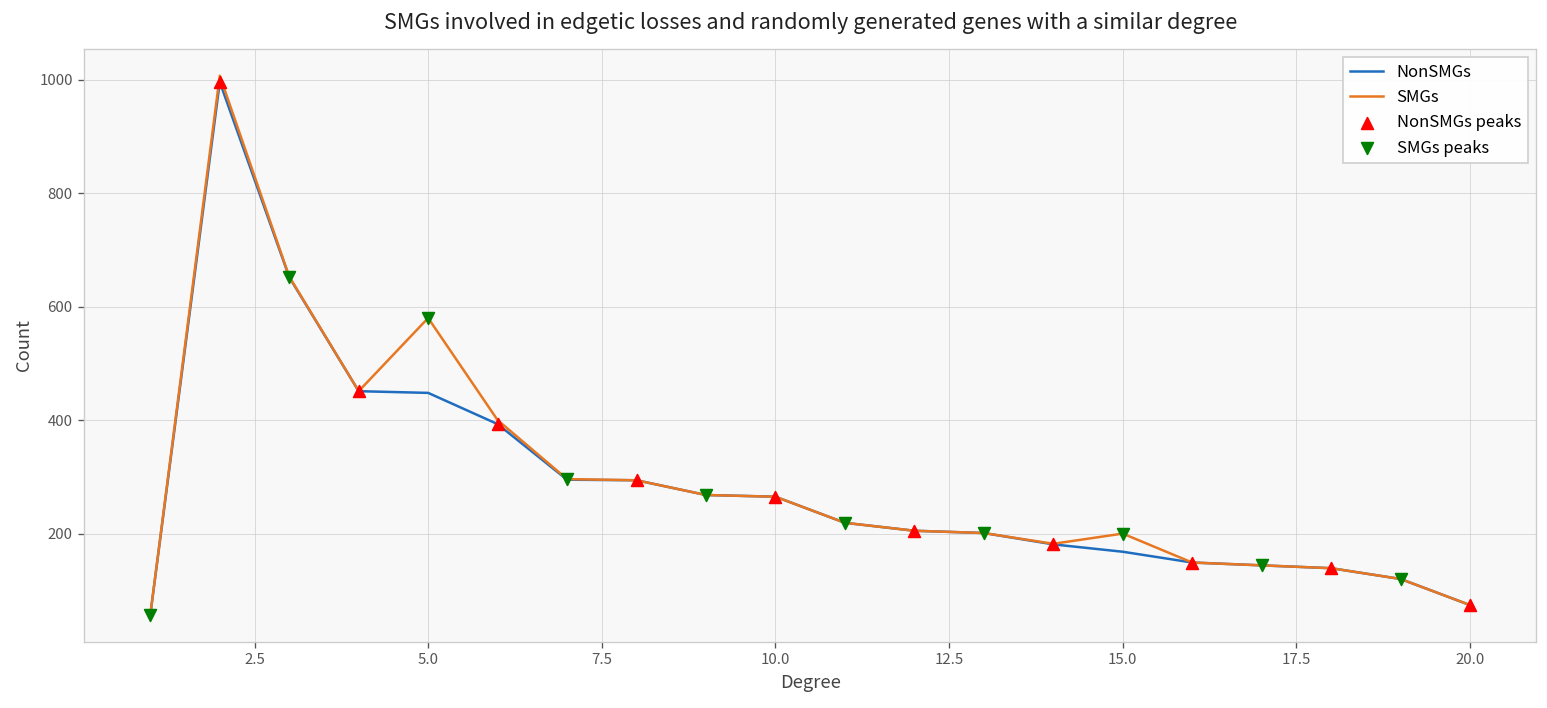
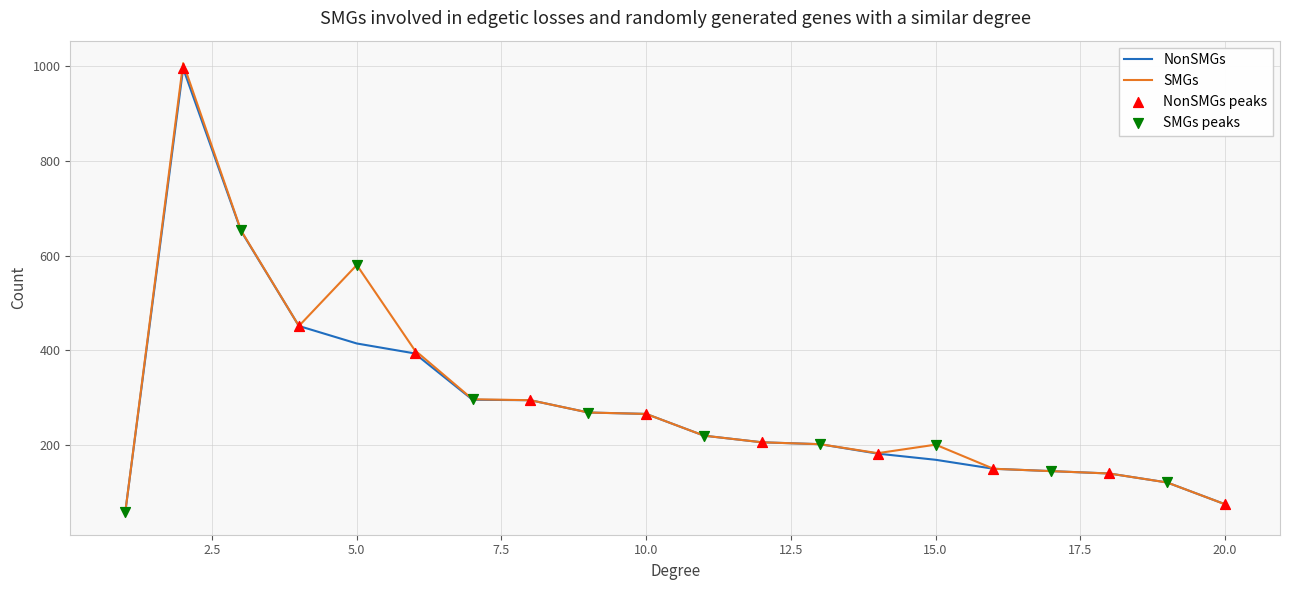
  {
    "NonSMGs": {
-     "5.0": 450,
+     "5.0": 410,
      "15.0": 170
    }
  }
